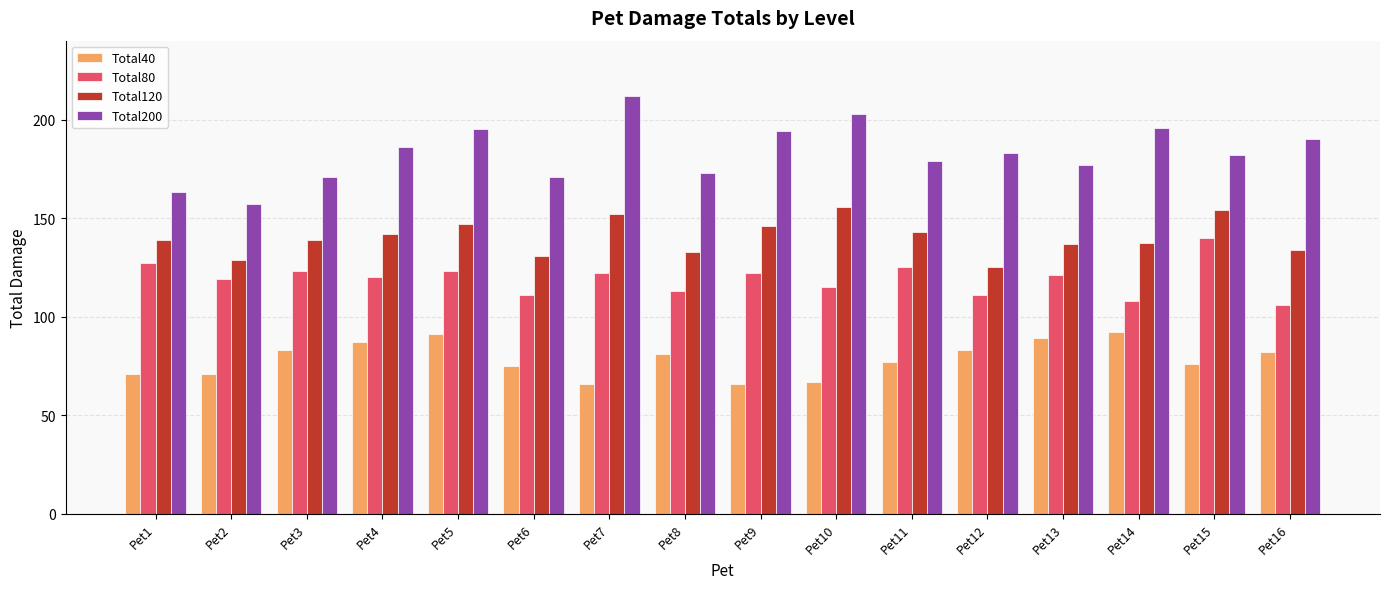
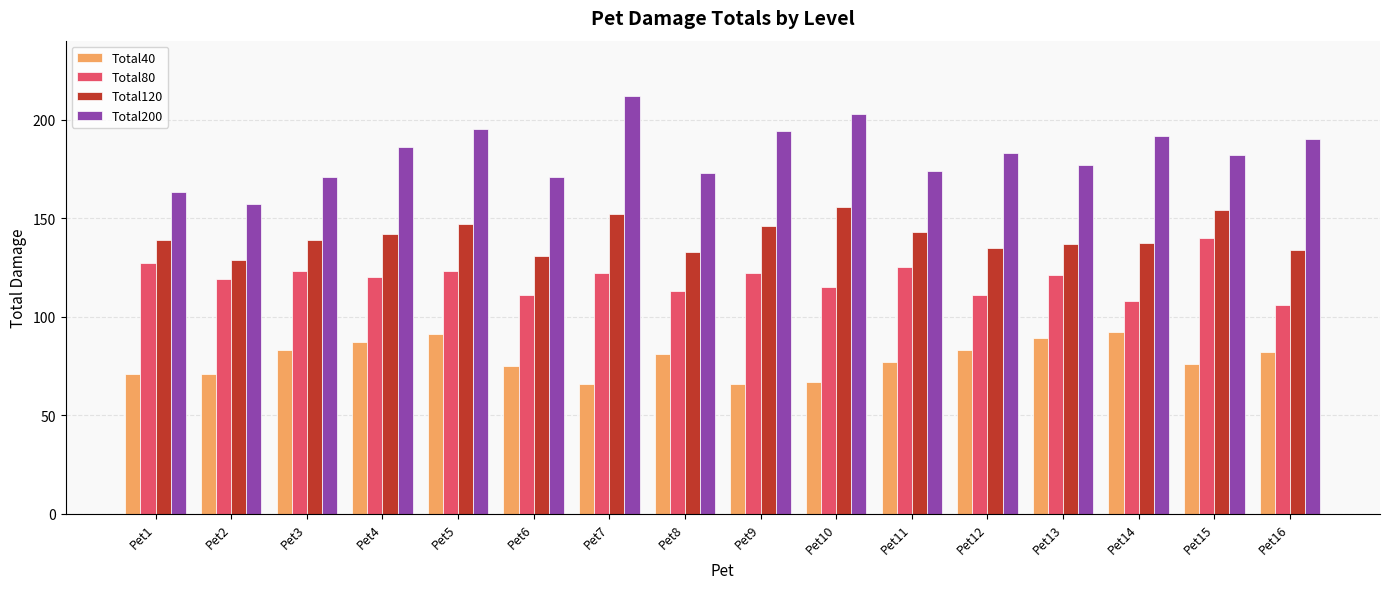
  {
    "Total40": {
      "Pet1": 71,
      "Pet2": 71,
      "Pet3": 83,
      "Pet4": 87,
      "Pet5": 91,
      "Pet6": 75,
      "Pet7": 66,
      "Pet8": 81,
      "Pet9": 66,
      "Pet10": 67,
      "Pet11": 77,
      "Pet12": 83,
      "Pet13": 89,
      "Pet14": 92,
      "Pet15": 76,
      "Pet16": 82
    },
    "Total80": {
      "Pet1": 127,
      "Pet2": 119,
      "Pet3": 123,
      "Pet4": 120,
      "Pet5": 123,
      "Pet6": 111,
      "Pet7": 122,
      "Pet8": 113,
      "Pet9": 122,
      "Pet10": 115,
      "Pet11": 125,
      "Pet12": 111,
      "Pet13": 121,
      "Pet14": 108,
      "Pet15": 140,
      "Pet16": 106
    },
    "Total120": {
      "Pet1": 139,
      "Pet2": 129,
      "Pet3": 139,
      "Pet4": 142,
      "Pet5": 147,
      "Pet6": 131,
      "Pet7": 152,
      "Pet8": 133,
      "Pet9": 146,
      "Pet10": 156,
      "Pet11": 143,
-     "Pet12": 125,
+     "Pet12": 135,
      "Pet13": 137,
      "Pet14": 137,
      "Pet15": 154,
      "Pet16": 134
    },
    "Total200": {
      "Pet1": 163,
      "Pet2": 157,
      "Pet3": 171,
      "Pet4": 186,
      "Pet5": 195,
      "Pet6": 171,
      "Pet7": 212,
      "Pet8": 173,
      "Pet9": 194,
      "Pet10": 203,
-     "Pet11": 179,
+     "Pet11": 174,
      "Pet12": 183,
      "Pet13": 177,
-     "Pet14": 196,
+     "Pet14": 191,
      "Pet15": 182,
      "Pet16": 190
    }
  }
